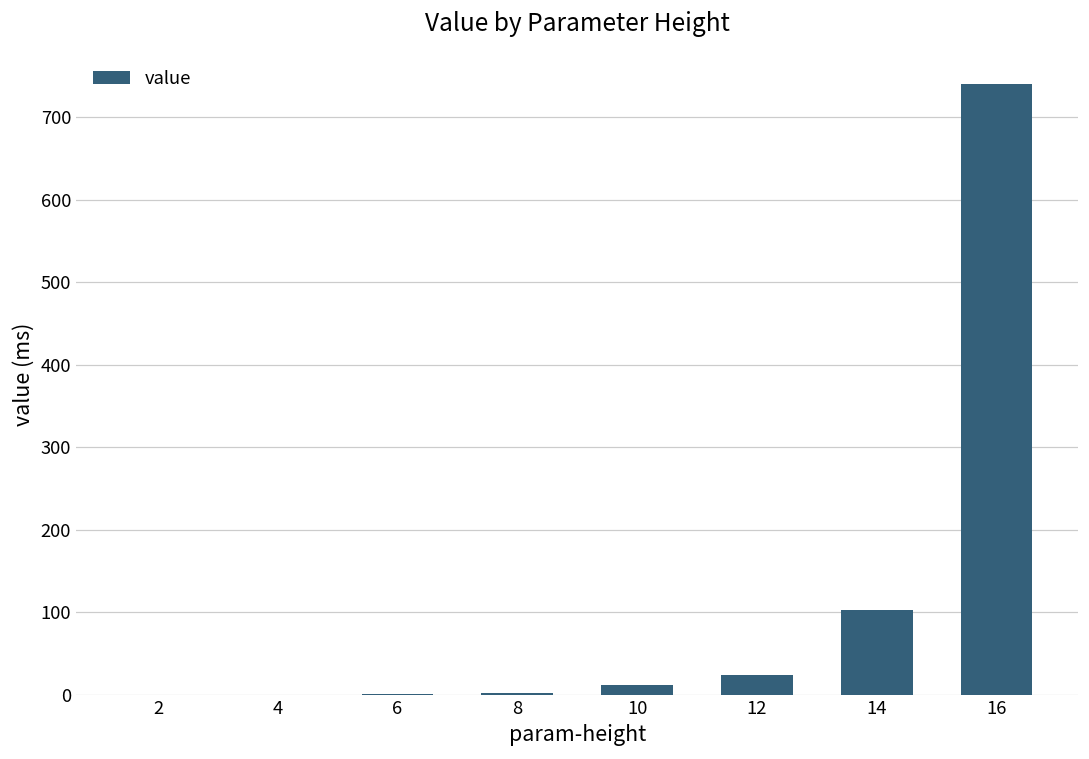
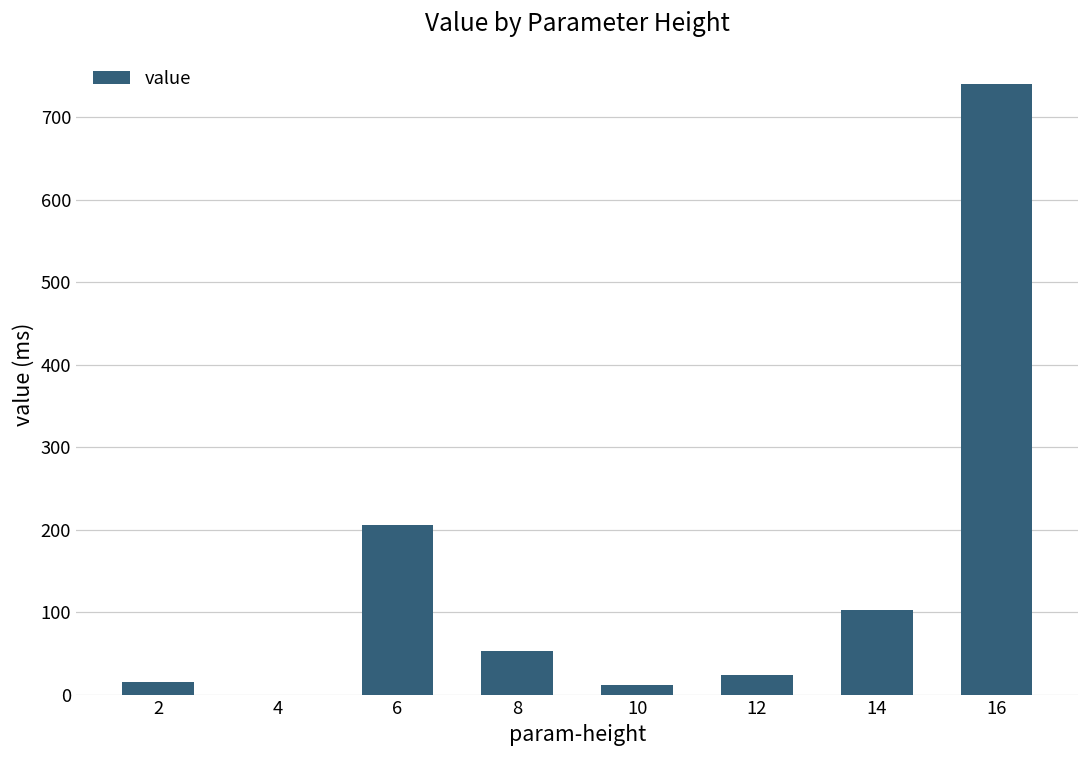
  {
-   "2": 0,
-   "6": 0,
-   "8": 0,
+   "2": 20,
+   "6": 210,
+   "8": 50,
    "10": 10,
    "12": 20,
    "14": 100,
    "16": 740
  }
